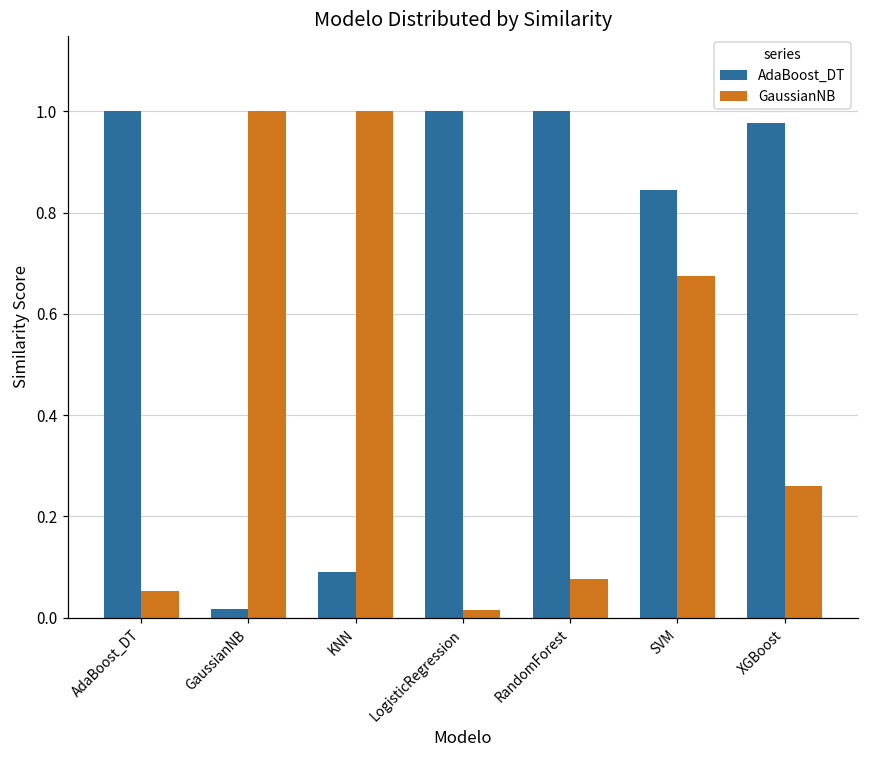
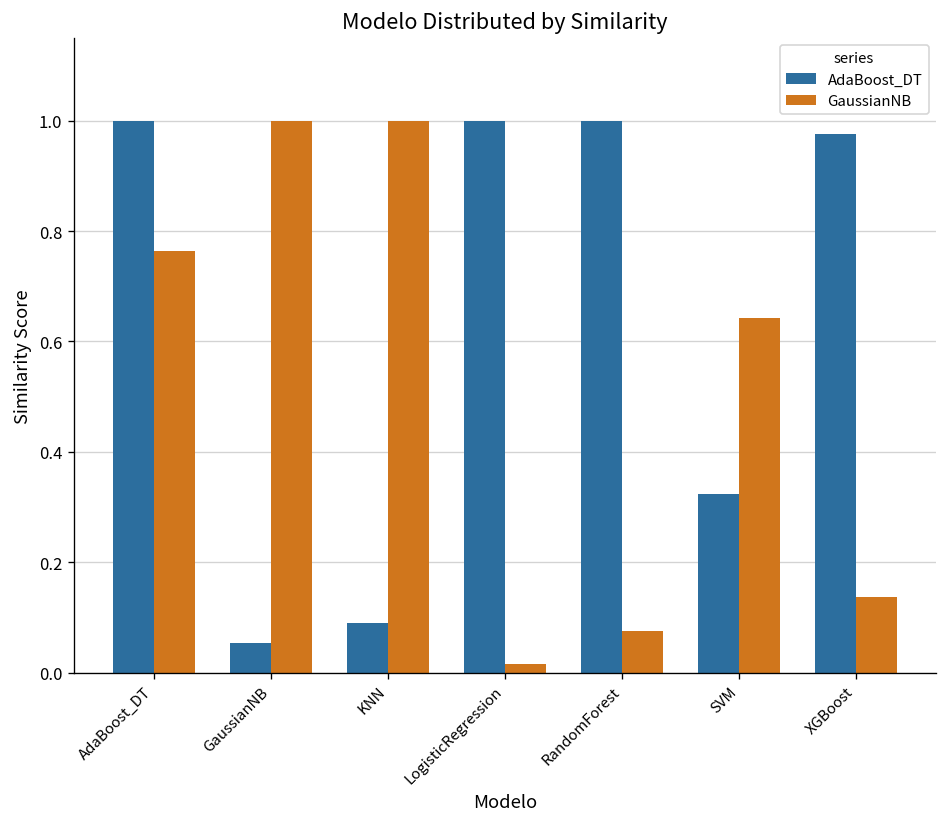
  {
    "AdaBoost_DT": {
      "AdaBoost_DT": 1.00,
-     "GaussianNB": 0.02,
+     "GaussianNB": 0.05,
      "KNN": 0.09,
      "LogisticRegression": 1.00,
      "RandomForest": 1.00,
-     "SVM": 0.84,
+     "SVM": 0.32,
      "XGBoost": 0.98
    },
    "GaussianNB": {
-     "AdaBoost_DT": 0.05,
+     "AdaBoost_DT": 0.76,
      "GaussianNB": 1.00,
      "KNN": 1.00,
      "LogisticRegression": 0.02,
      "RandomForest": 0.08,
-     "SVM": 0.68,
-     "XGBoost": 0.26
+     "SVM": 0.64,
+     "XGBoost": 0.14
    }
  }
